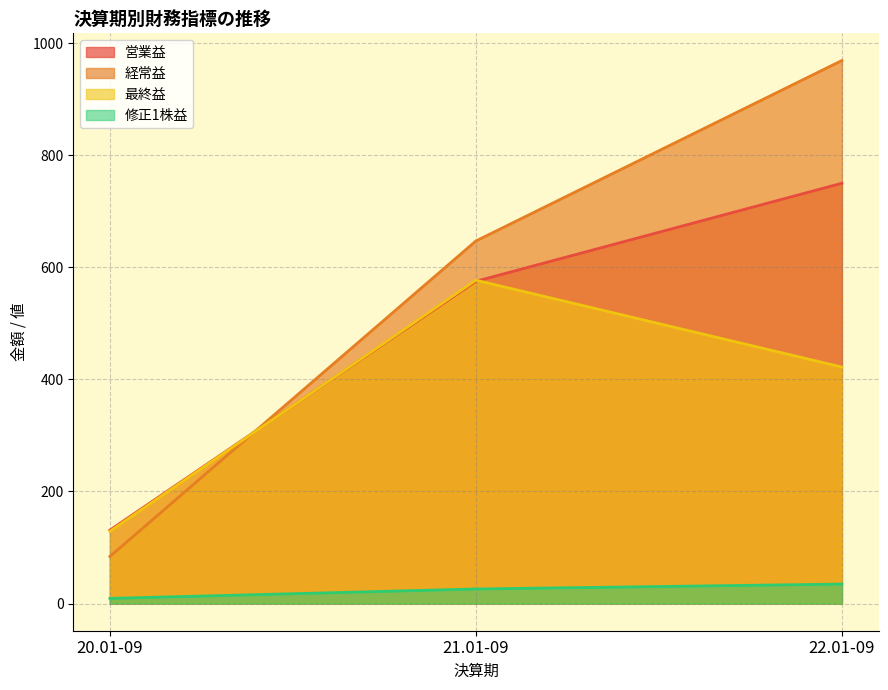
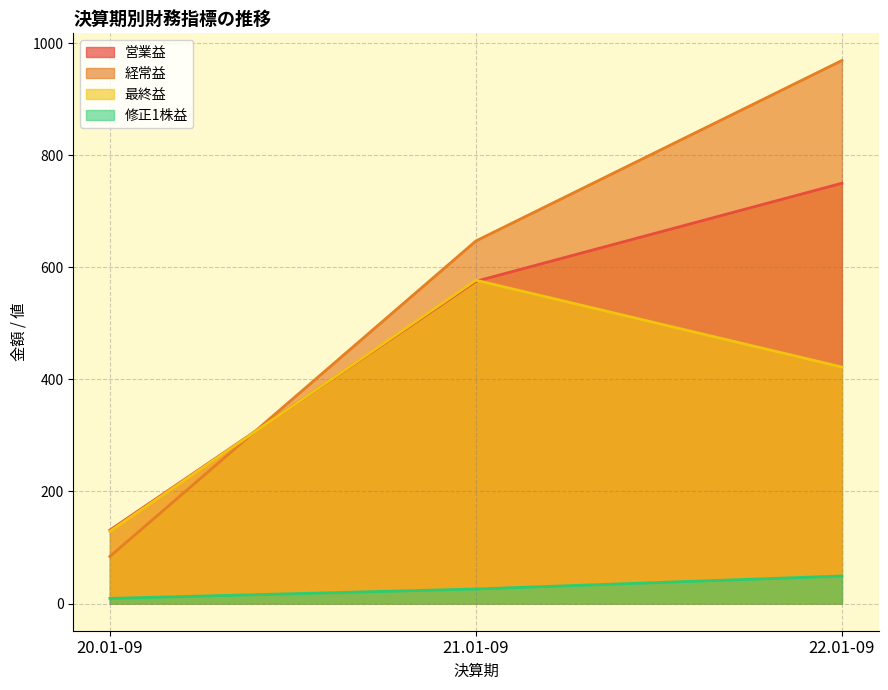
  {
    "最終益": {
      "22.01-09": 420
    },
    "修正1株益": {
      "20.01-09": 10,
      "21.01-09": 30,
-     "22.01-09": 30
+     "22.01-09": 50
    }
  }
